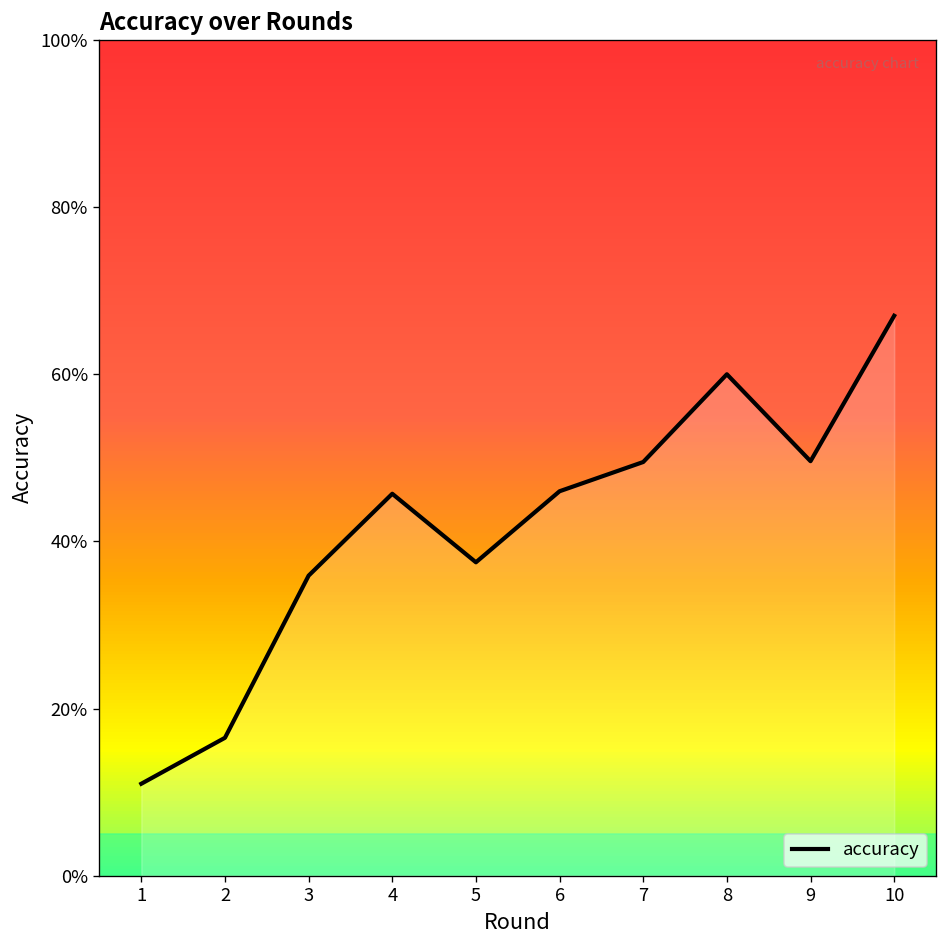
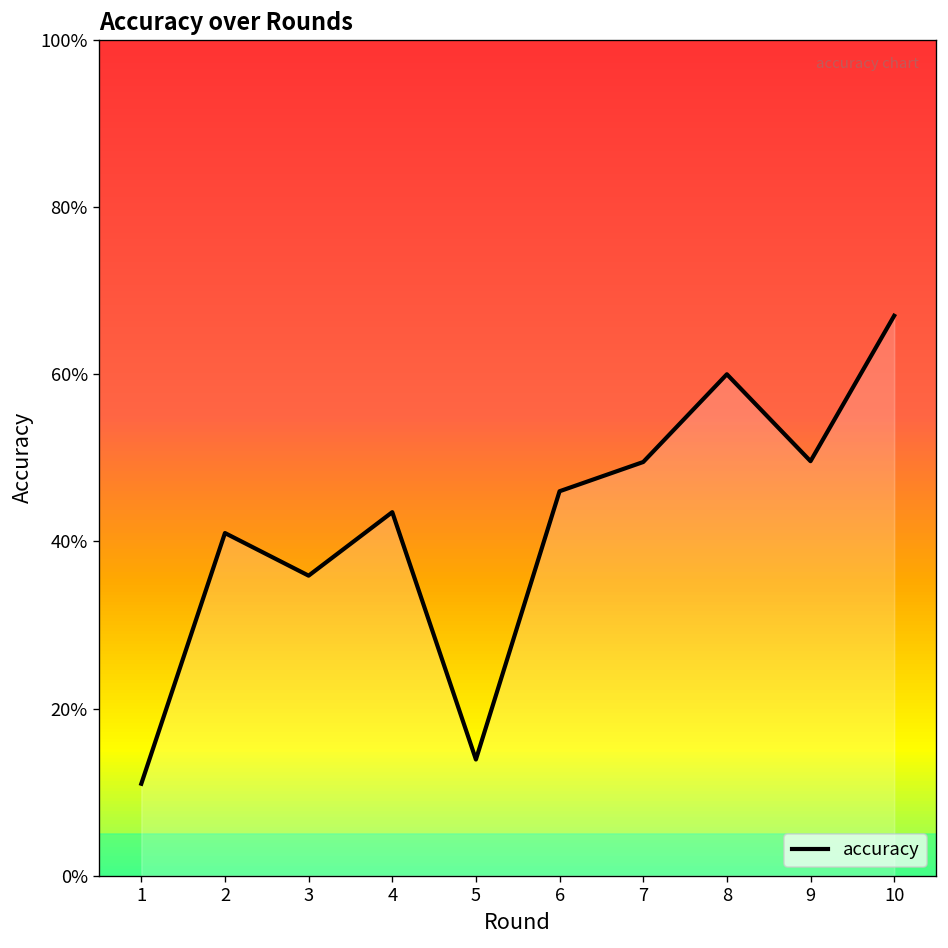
  {
    "1": "11%",
-   "2": "17%",
+   "2": "41%",
    "3": "36%",
-   "4": "46%",
-   "5": "38%",
+   "4": "44%",
+   "5": "14%",
    "6": "46%",
    "7": "50%",
    "8": "60%",
    "9": "50%",
    "10": "67%"
  }
